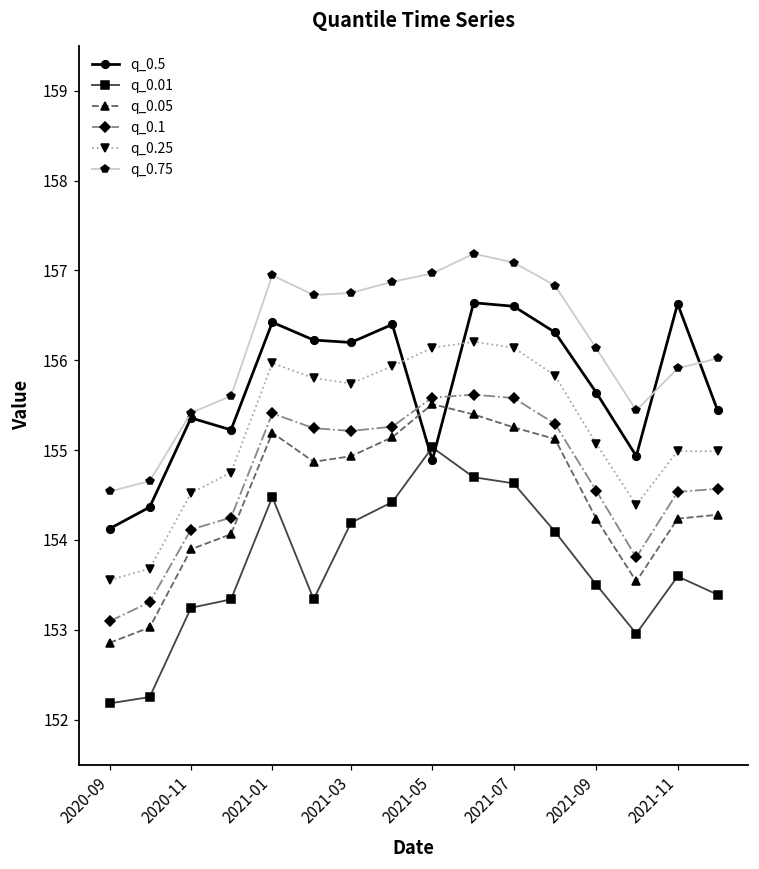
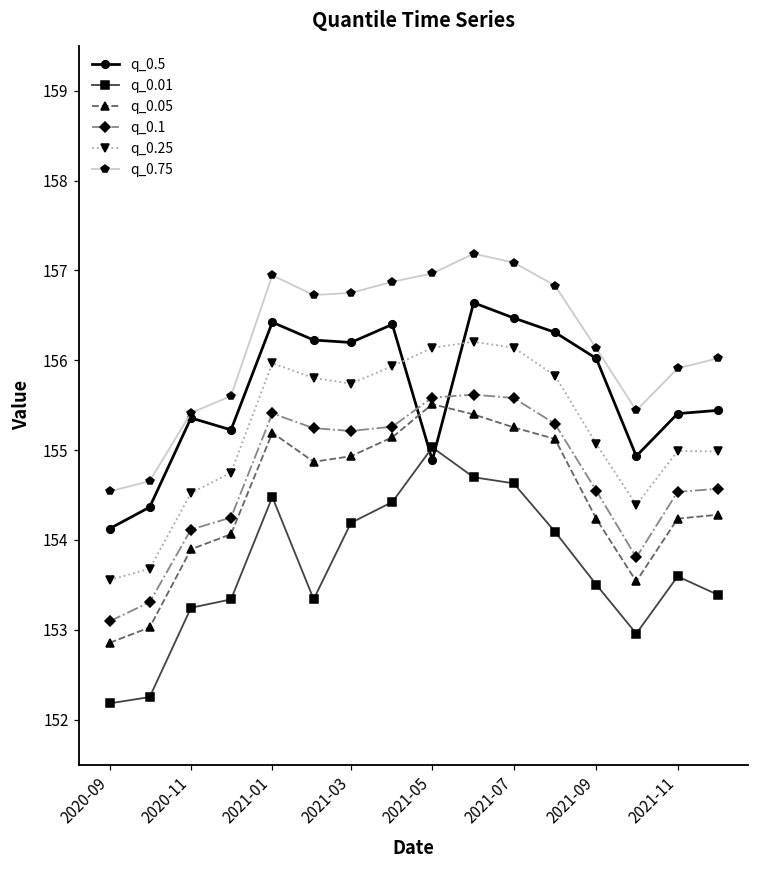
  {
    "q_0.5": {
      "2020-09": 154.1,
      "2020-11": 155.4,
      "2021-01": 156.4,
      "2021-03": 156.2,
      "2021-05": 154.9,
-     "2021-07": 156.6,
-     "2021-09": 155.6,
-     "2021-11": 156.6
+     "2021-07": 156.5,
+     "2021-09": 156.0,
+     "2021-11": 155.4
    }
  }
